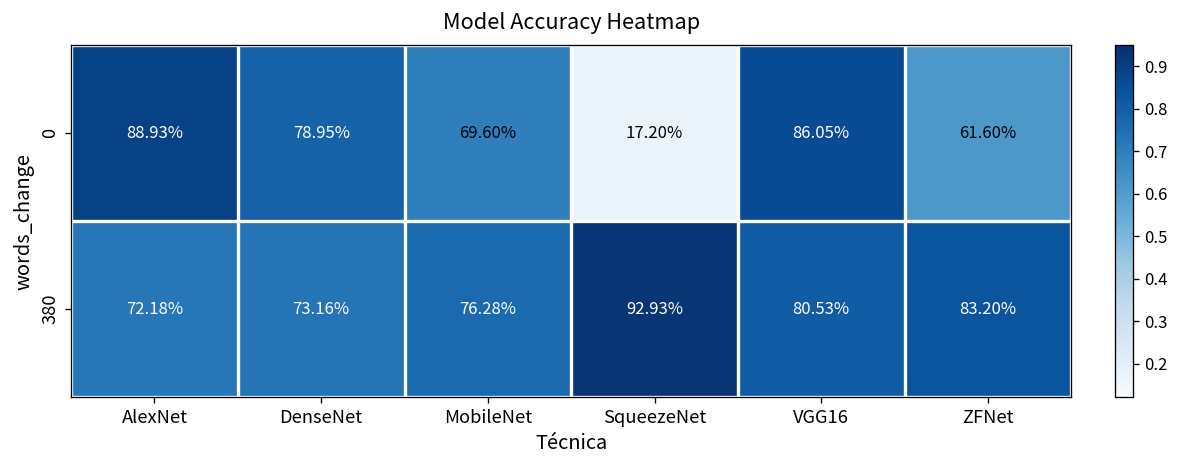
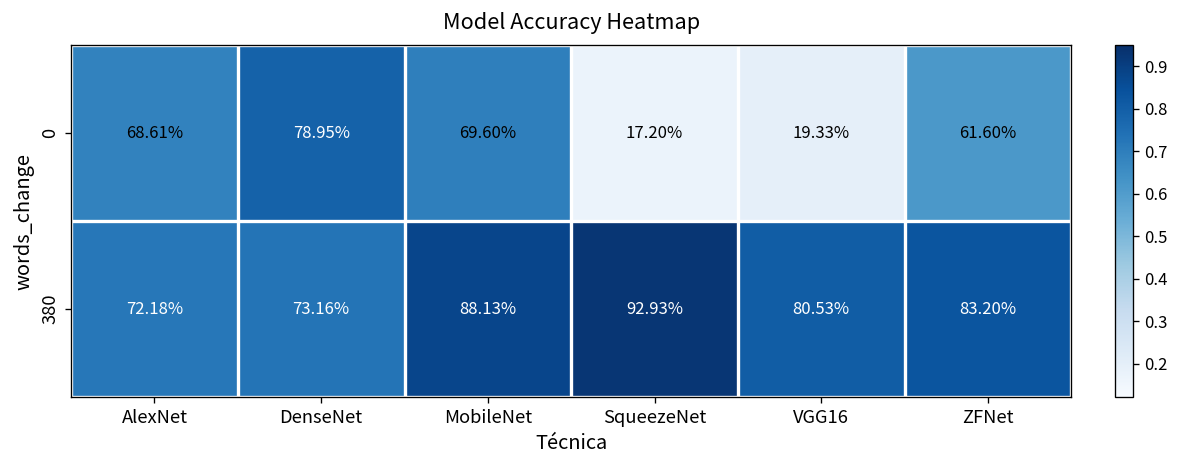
  {
    "0": {
-     "AlexNet": "88.93%",
+     "AlexNet": "68.61%",
      "DenseNet": "78.95%",
      "MobileNet": "69.60%",
      "SqueezeNet": "17.20%",
-     "VGG16": "86.05%",
+     "VGG16": "19.33%",
      "ZFNet": "61.60%"
    },
    "380": {
      "AlexNet": "72.18%",
      "DenseNet": "73.16%",
-     "MobileNet": "76.28%",
+     "MobileNet": "88.13%",
      "SqueezeNet": "92.93%",
      "VGG16": "80.53%",
      "ZFNet": "83.20%"
    }
  }
